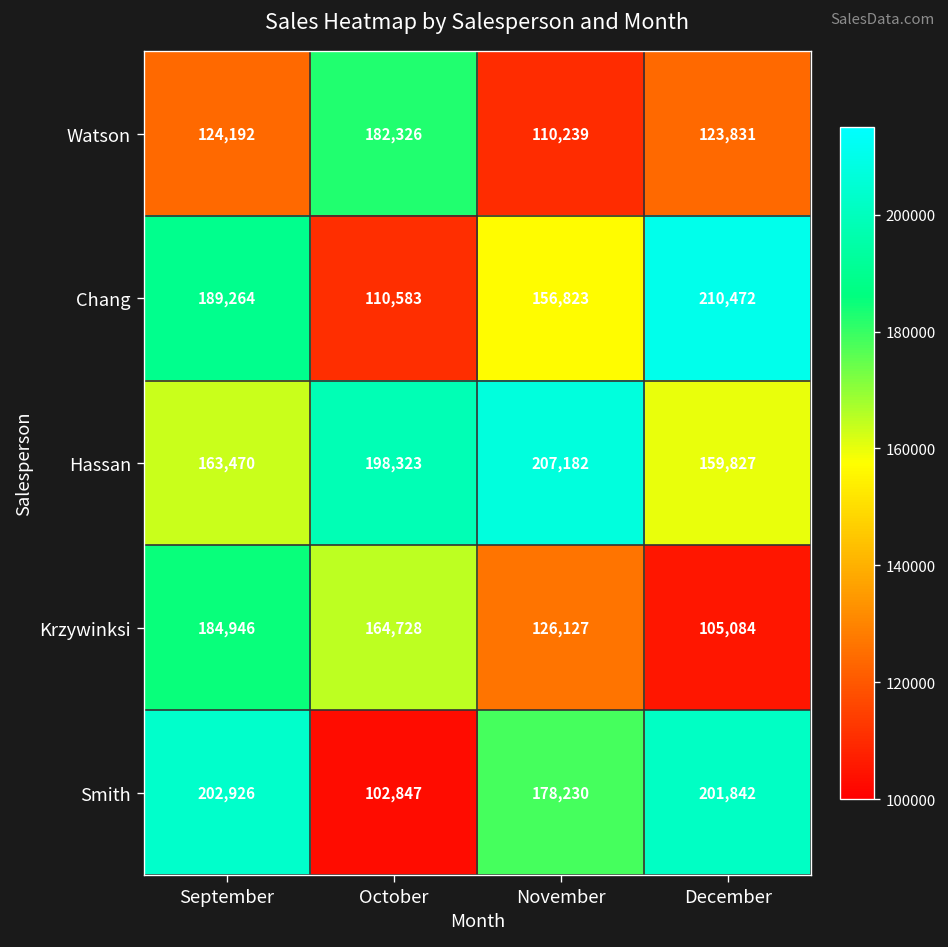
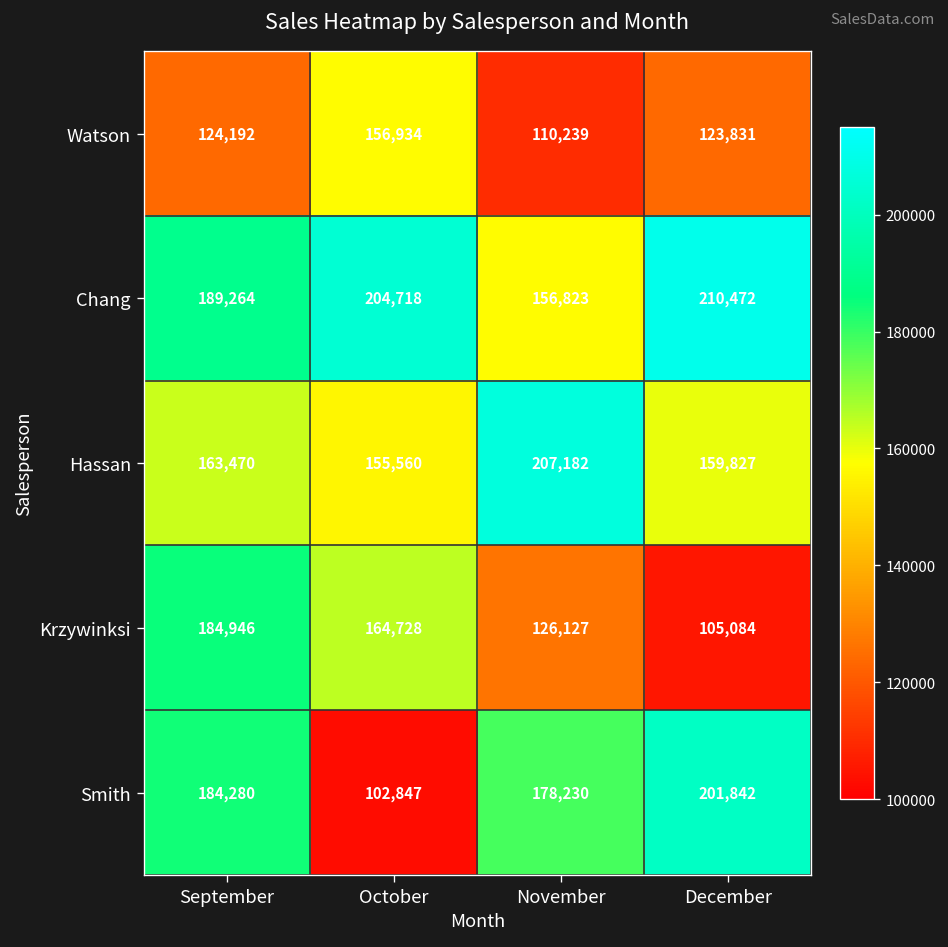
  {
    "Watson": {
      "September": "124,192",
-     "October": "182,326",
+     "October": "156,934",
      "November": "110,239",
      "December": "123,831"
    },
    "Chang": {
      "September": "189,264",
-     "October": "110,583",
+     "October": "204,718",
      "November": "156,823",
      "December": "210,472"
    },
    "Hassan": {
      "September": "163,470",
-     "October": "198,323",
+     "October": "155,560",
      "November": "207,182",
      "December": "159,827"
    },
    "Krzywinksi": {
      "September": "184,946",
      "October": "164,728",
      "November": "126,127",
      "December": "105,084"
    },
    "Smith": {
-     "September": "202,926",
+     "September": "184,280",
      "October": "102,847",
      "November": "178,230",
      "December": "201,842"
    }
  }
